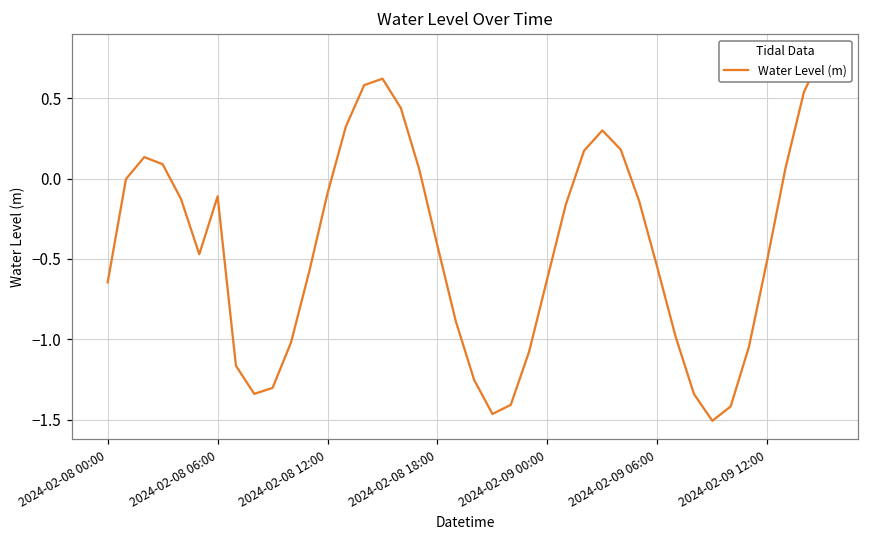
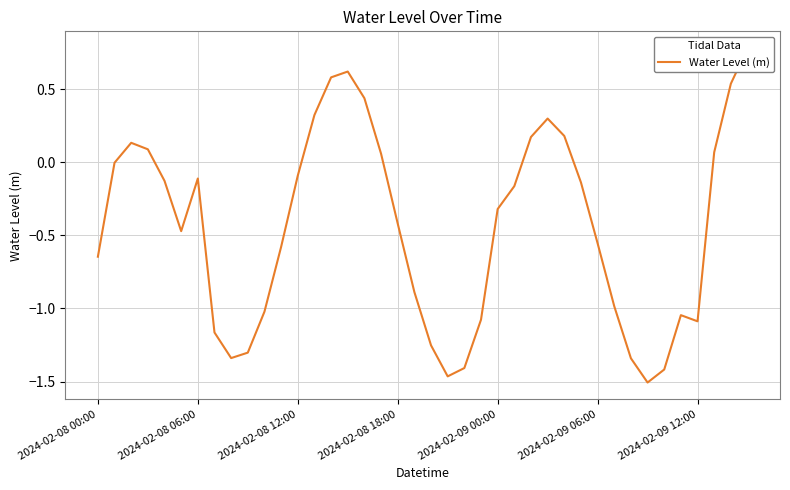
  {
    "2024-02-08 00:00": -0.65,
    "2024-02-08 06:00": -0.11,
    "2024-02-08 12:00": -0.09,
    "2024-02-08 18:00": -0.42,
-   "2024-02-09 00:00": -0.62,
+   "2024-02-09 00:00": -0.32,
    "2024-02-09 06:00": -0.55,
-   "2024-02-09 12:00": -0.50
+   "2024-02-09 12:00": -1.09
  }
